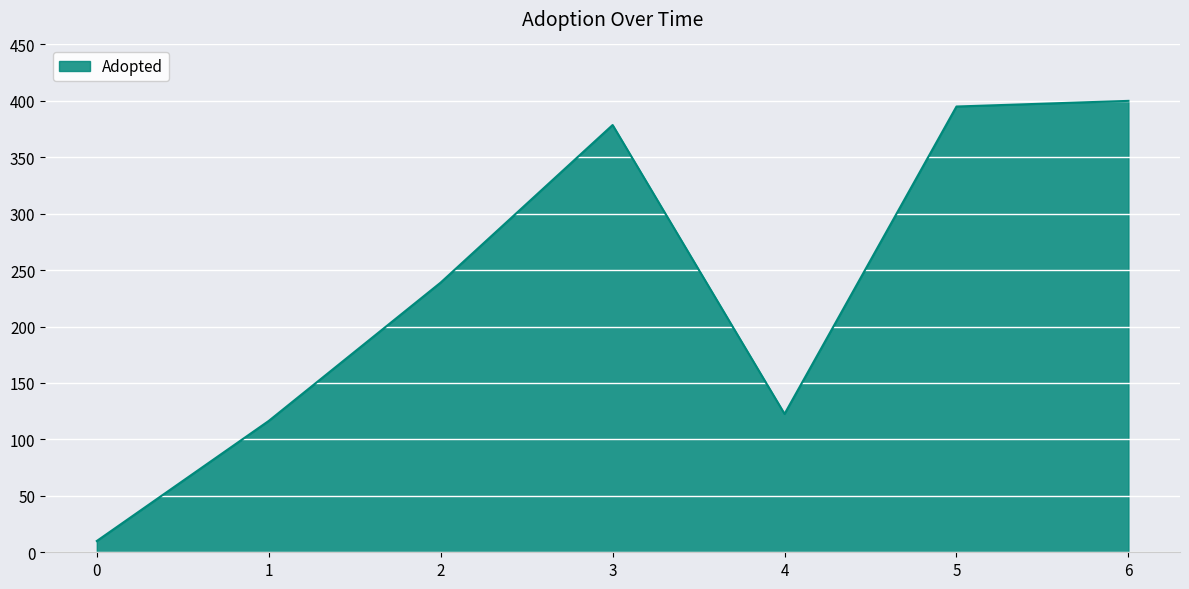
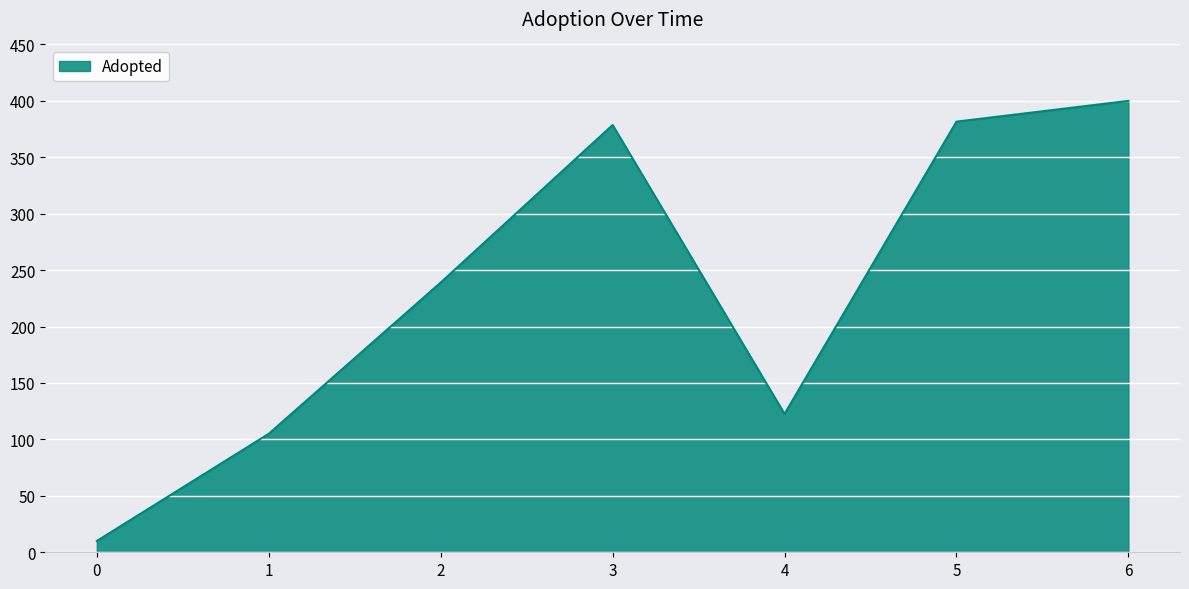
  {
    "0": 10,
-   "1": 116,
+   "1": 105,
    "2": 239,
    "3": 379,
    "4": 123,
-   "5": 395,
+   "5": 382,
    "6": 400
  }
